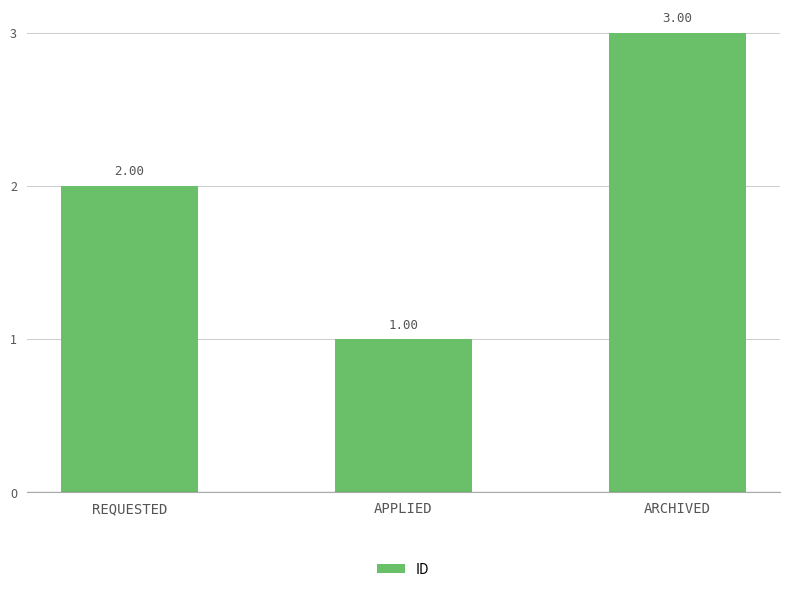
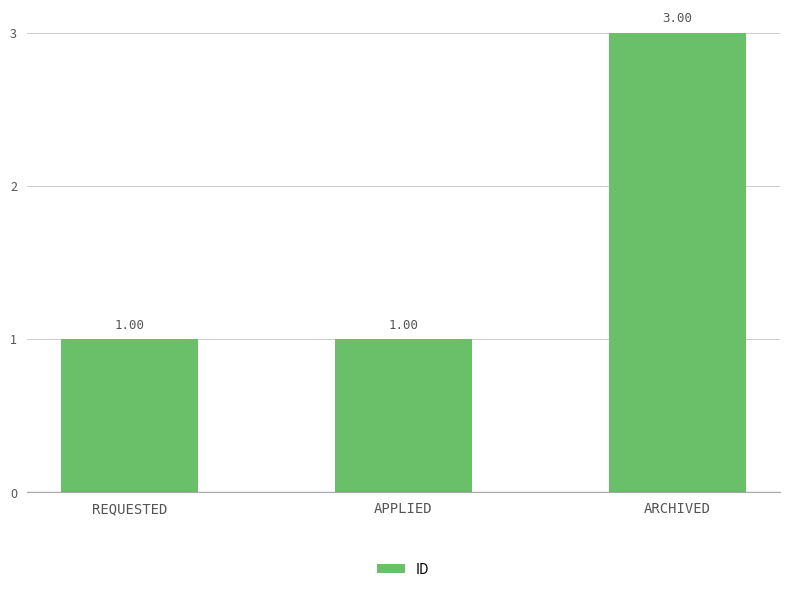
  {
-   "REQUESTED": 2.00,
+   "REQUESTED": 1.00,
    "APPLIED": 1.00,
    "ARCHIVED": 3.00
  }
